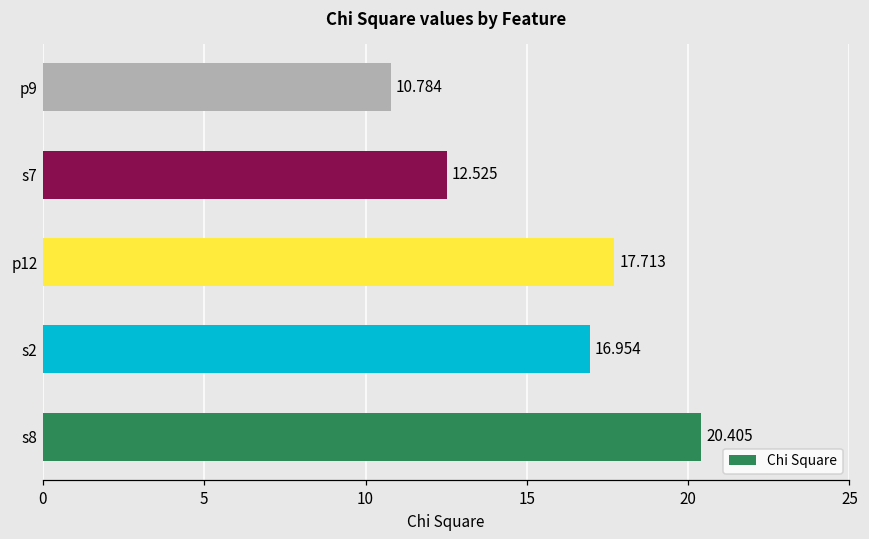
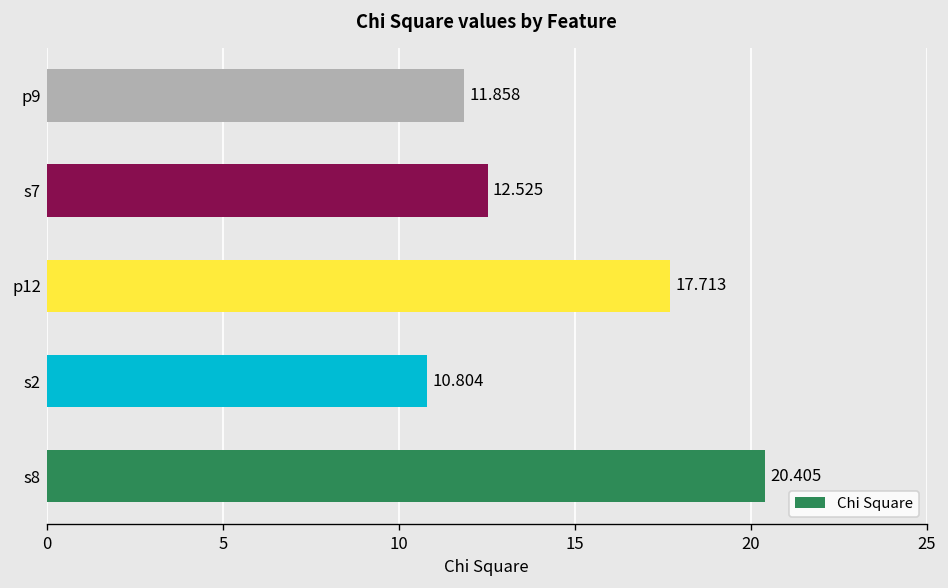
  {
-   "p9": 10.784,
+   "p9": 11.858,
    "s7": 12.525,
    "p12": 17.713,
-   "s2": 16.954,
+   "s2": 10.804,
    "s8": 20.405
  }
